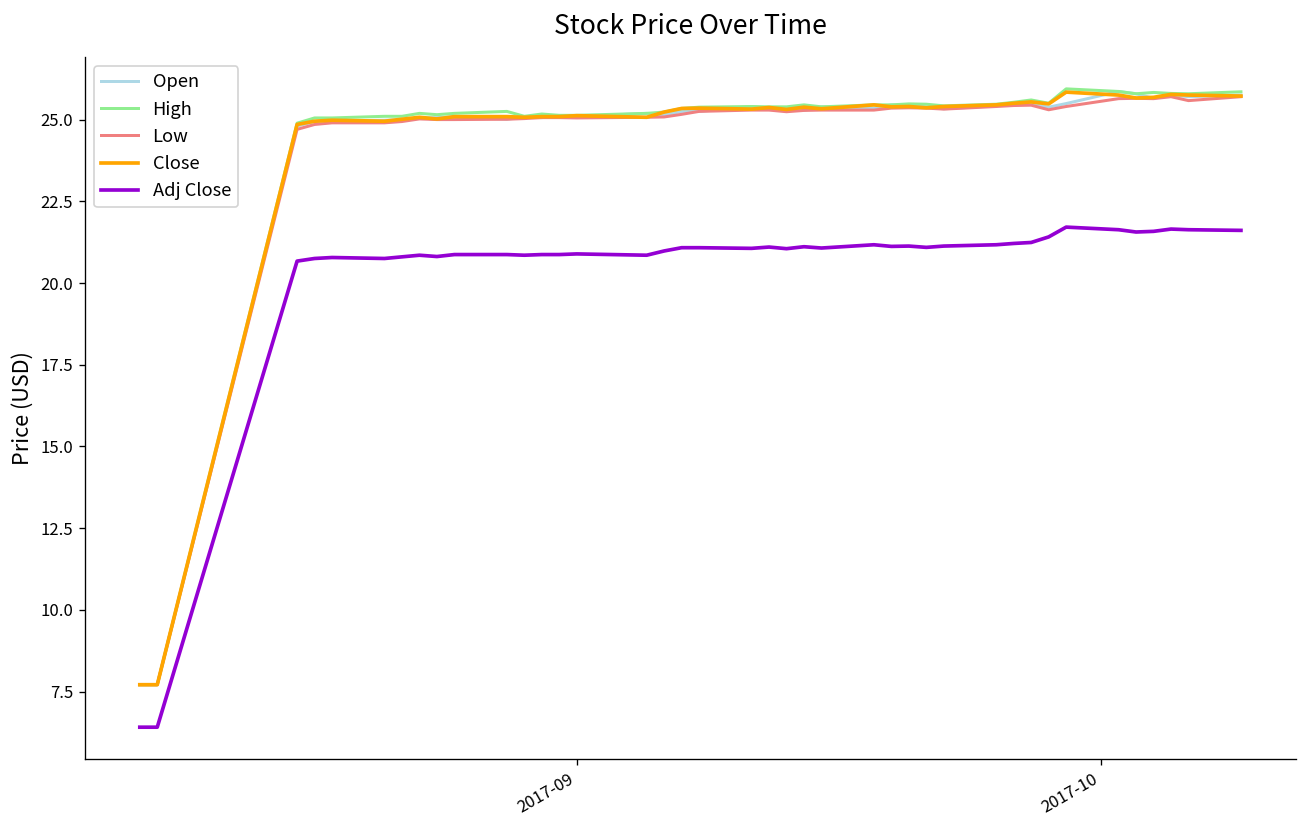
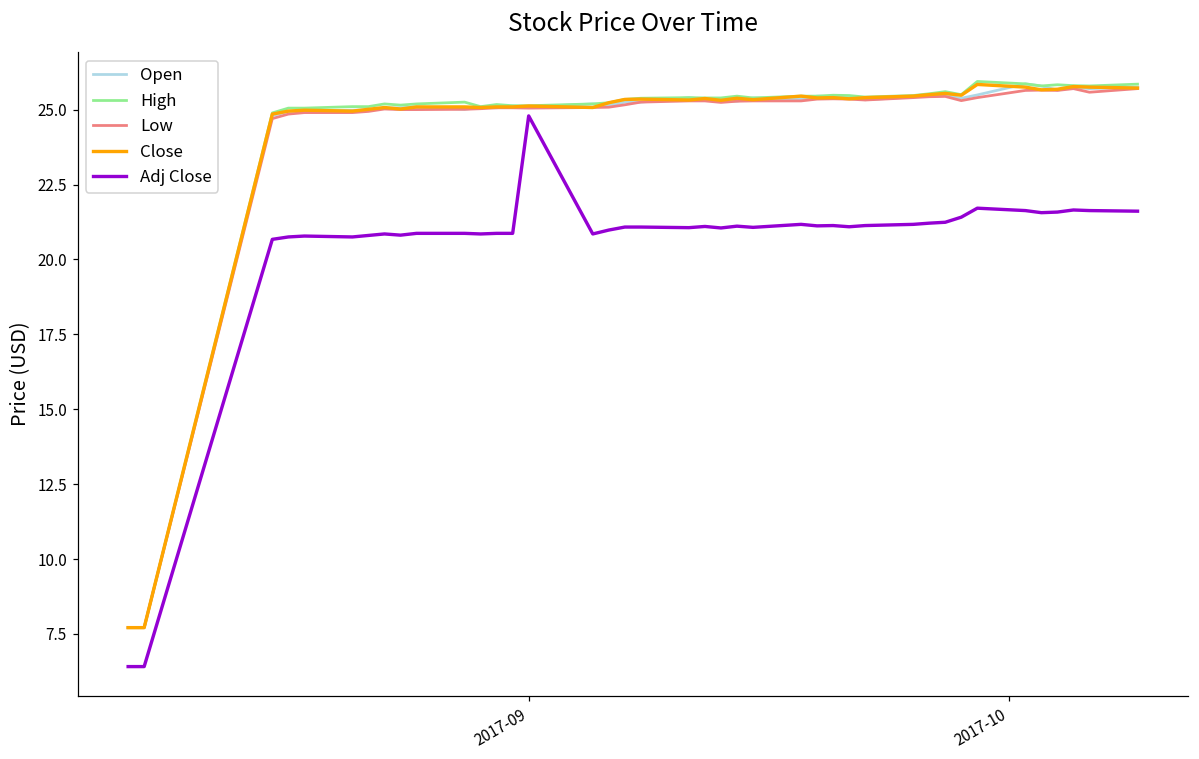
  {
    "Adj Close": {
-     "2017-09": 20.9
+     "2017-09": 24.8
    }
  }
